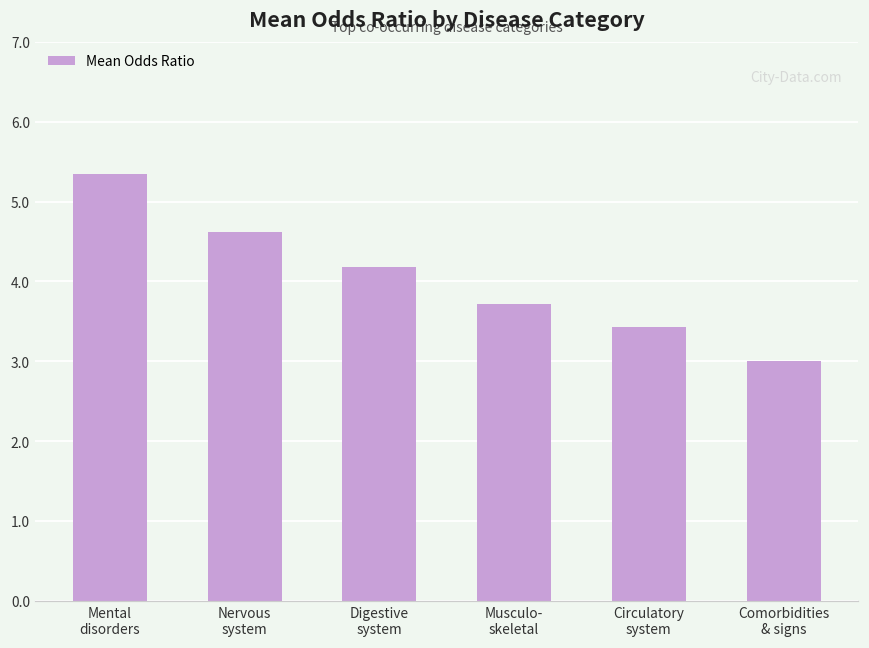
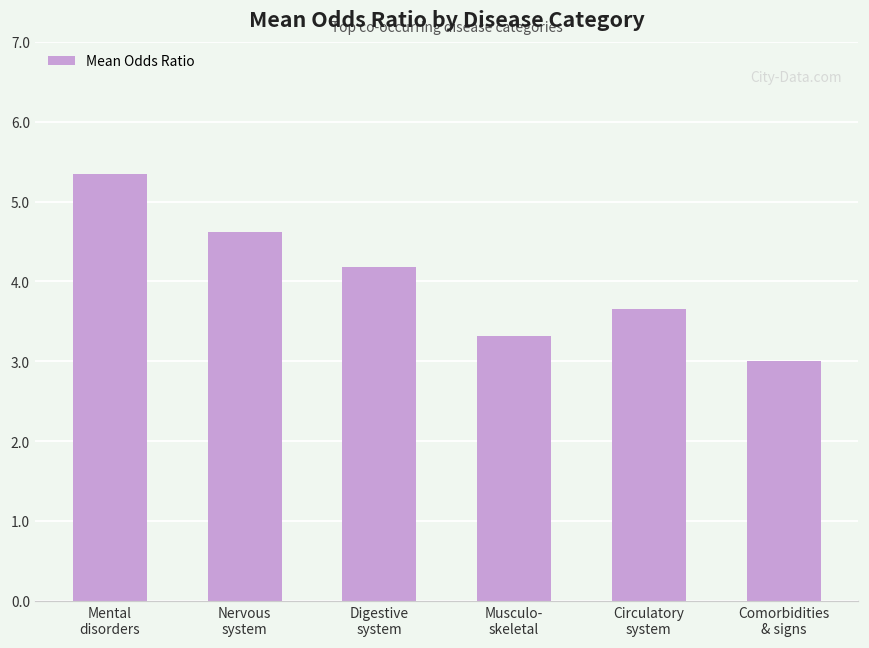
  {
    "Mental disorders": 5.3,
    "Nervous system": 4.6,
    "Digestive system": 4.2,
-   "Musculo- skeletal": 3.7,
-   "Circulatory system": 3.4,
+   "Musculo- skeletal": 3.3,
+   "Circulatory system": 3.7,
    "Comorbidities & signs": 3.0
  }
